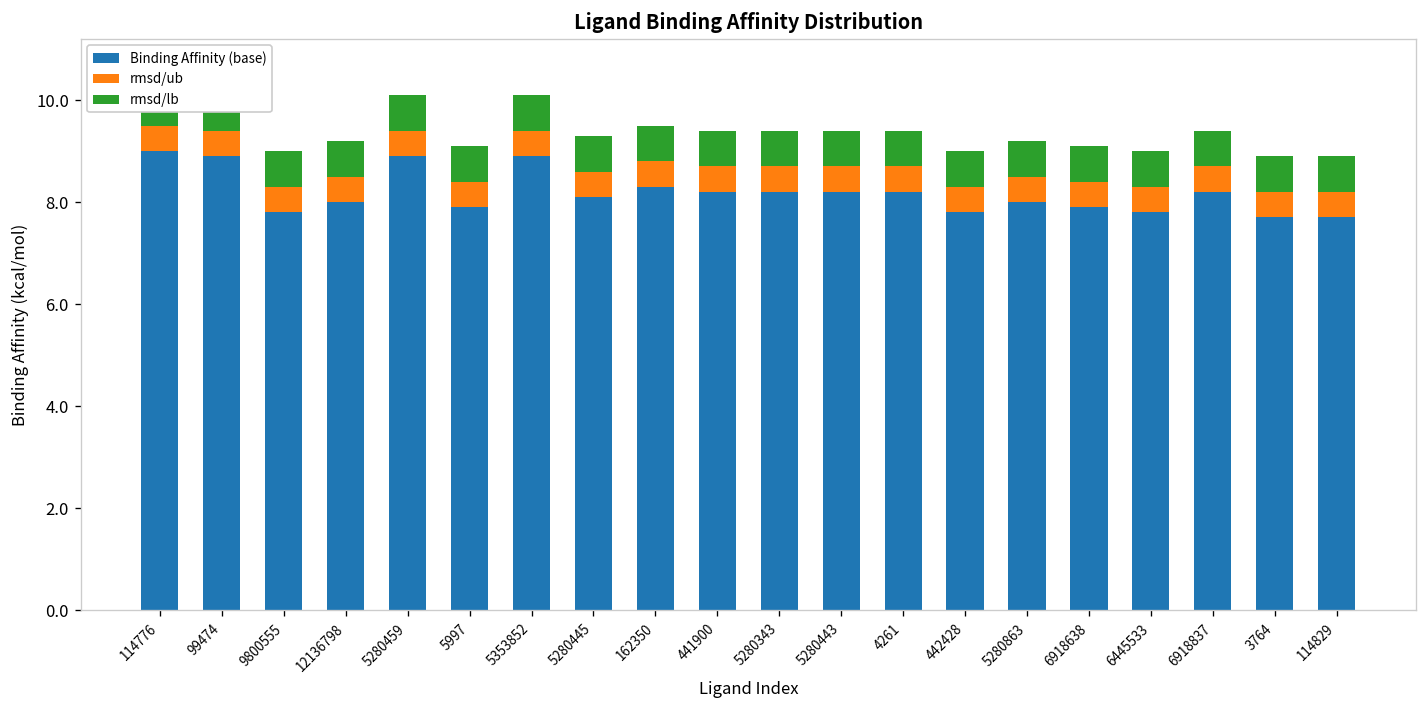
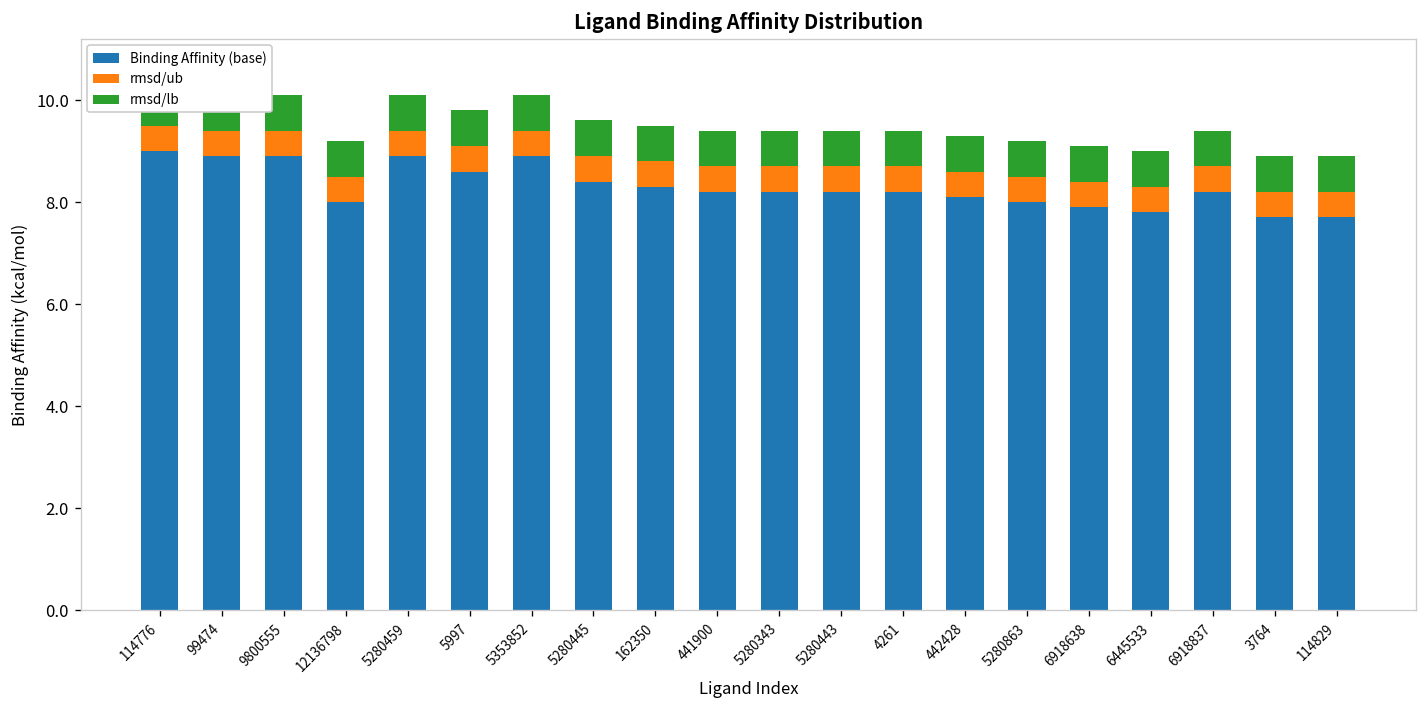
  {
    "Binding Affinity (base)": {
      "114776": 9.0,
      "99474": 8.9,
-     "9800555": 7.8,
+     "9800555": 8.9,
      "12136798": 8.0,
      "5280459": 8.9,
-     "5997": 7.9,
+     "5997": 8.6,
      "5353852": 8.9,
-     "5280445": 8.1,
+     "5280445": 8.4,
      "162350": 8.3,
      "441900": 8.2,
      "5280343": 8.2,
      "5280443": 8.2,
      "4261": 8.2,
-     "442428": 7.8,
+     "442428": 8.1,
      "5280863": 8.0,
      "6918638": 7.9,
      "6445533": 7.8,
      "6918837": 8.2,
      "3764": 7.7,
      "114829": 7.7
    },
    "rmsd/ub": {
      "114776": 0.5,
      "99474": 0.5,
      "9800555": 0.5,
      "12136798": 0.5,
      "5280459": 0.5,
      "5997": 0.5,
      "5353852": 0.5,
      "5280445": 0.5,
      "162350": 0.5,
      "441900": 0.5,
      "5280343": 0.5,
      "5280443": 0.5,
      "4261": 0.5,
      "442428": 0.5,
      "5280863": 0.5,
      "6918638": 0.5,
      "6445533": 0.5,
      "6918837": 0.5,
      "3764": 0.5,
      "114829": 0.5
    },
    "rmsd/lb": {
      "9800555": 0.7,
      "12136798": 0.7,
      "5280459": 0.7,
      "5997": 0.7,
      "5353852": 0.7,
      "5280445": 0.7,
      "162350": 0.7,
      "441900": 0.7,
      "5280343": 0.7,
      "5280443": 0.7,
      "4261": 0.7,
      "442428": 0.7,
      "5280863": 0.7,
      "6918638": 0.7,
      "6445533": 0.7,
      "6918837": 0.7,
      "3764": 0.7,
      "114829": 0.7
    }
  }
